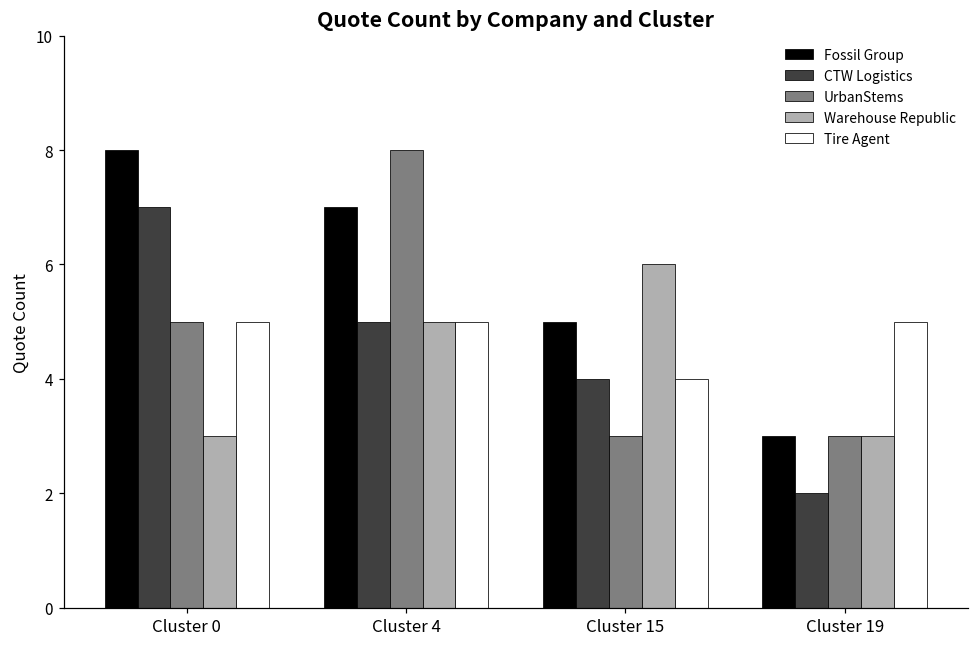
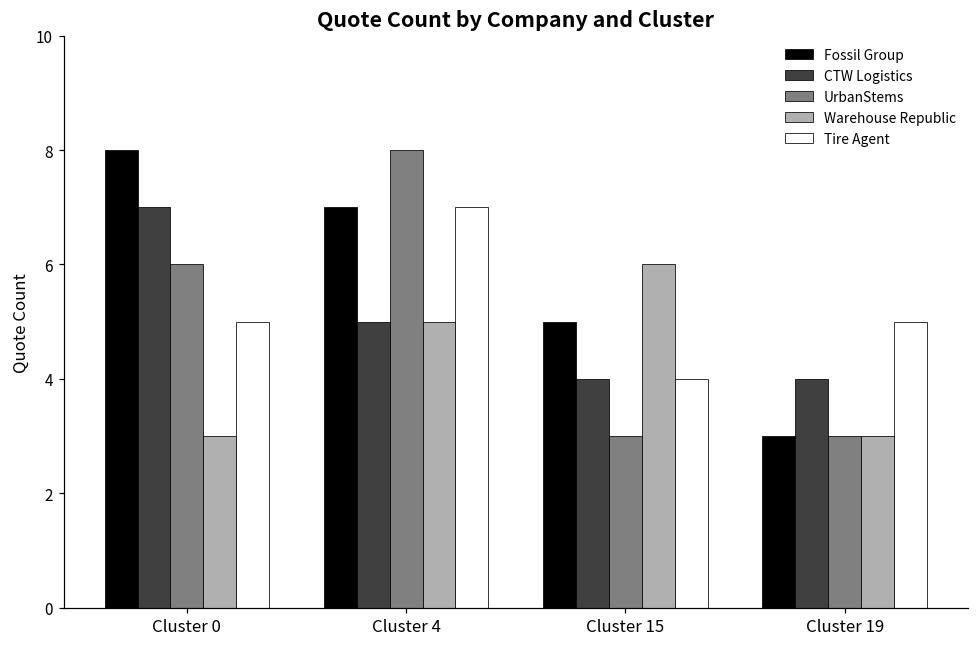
  {
    "Fossil Group": {
      "Cluster 0": 8,
      "Cluster 4": 7,
      "Cluster 15": 5,
      "Cluster 19": 3
    },
    "CTW Logistics": {
      "Cluster 0": 7,
      "Cluster 4": 5,
      "Cluster 15": 4,
-     "Cluster 19": 2
+     "Cluster 19": 4
    },
    "UrbanStems": {
-     "Cluster 0": 5,
+     "Cluster 0": 6,
      "Cluster 4": 8,
      "Cluster 15": 3,
      "Cluster 19": 3
    },
    "Warehouse Republic": {
      "Cluster 0": 3,
      "Cluster 4": 5,
      "Cluster 15": 6,
      "Cluster 19": 3
    },
    "Tire Agent": {
      "Cluster 0": 5,
-     "Cluster 4": 5,
+     "Cluster 4": 7,
      "Cluster 15": 4,
      "Cluster 19": 5
    }
  }
